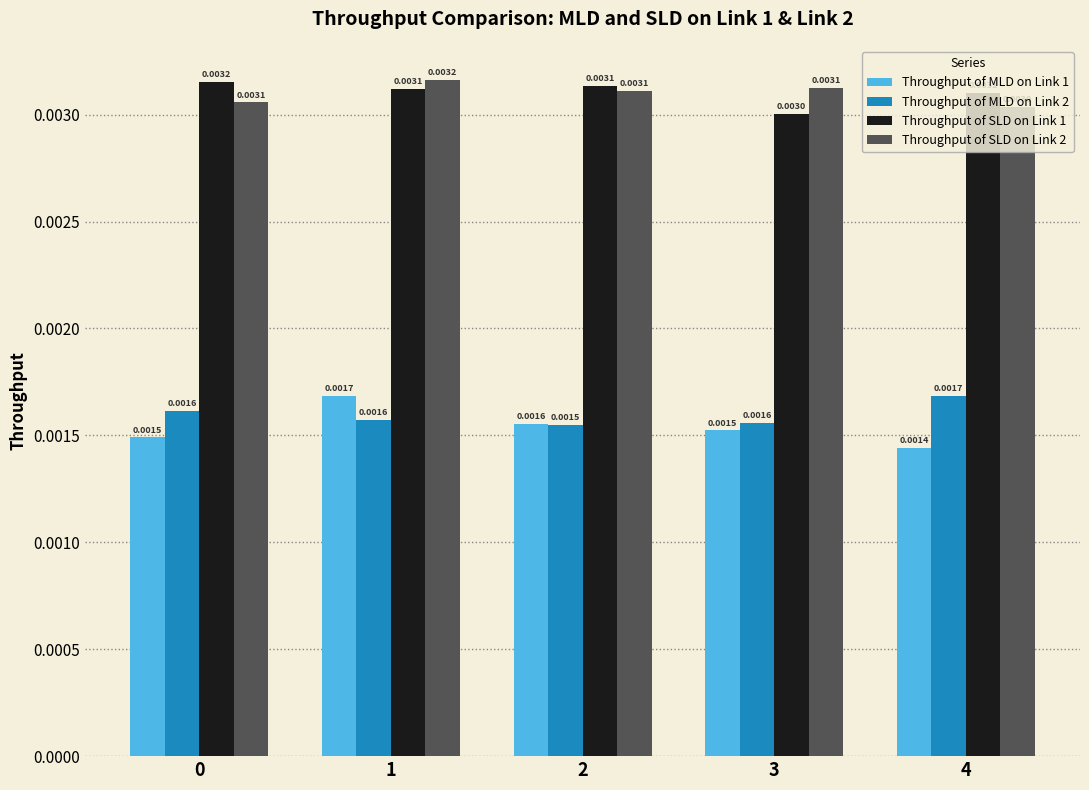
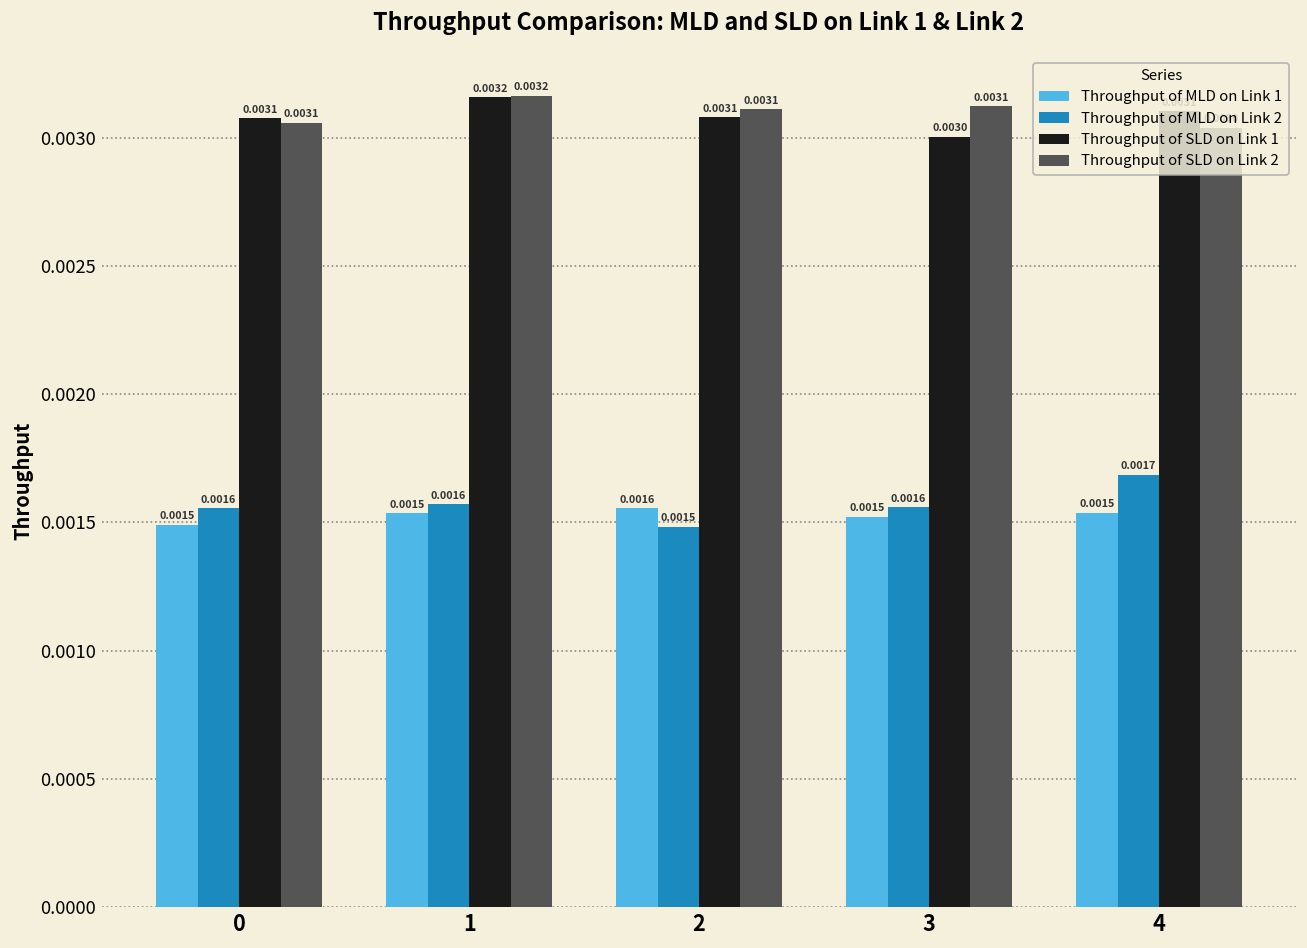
  {
    "Throughput of MLD on Link 1": {
      "0": 0.0015,
-     "1": 0.0017,
+     "1": 0.0015,
      "2": 0.0016,
      "3": 0.0015,
-     "4": 0.0014
+     "4": 0.0015
    },
    "Throughput of MLD on Link 2": {
-     "0": 0.00162,
-     "2": 0.00155
+     "0": 0.00156,
+     "2": 0.00148
    },
    "Throughput of SLD on Link 1": {
-     "0": 0.0032,
-     "1": 0.0031,
-     "2": 0.00314,
+     "0": 0.0031,
+     "1": 0.0032,
+     "2": 0.00308,
      "3": 0.0030
    },
    "Throughput of SLD on Link 2": {
      "0": 0.0031,
      "1": 0.0032,
      "2": 0.0031,
      "3": 0.0031
    }
  }
